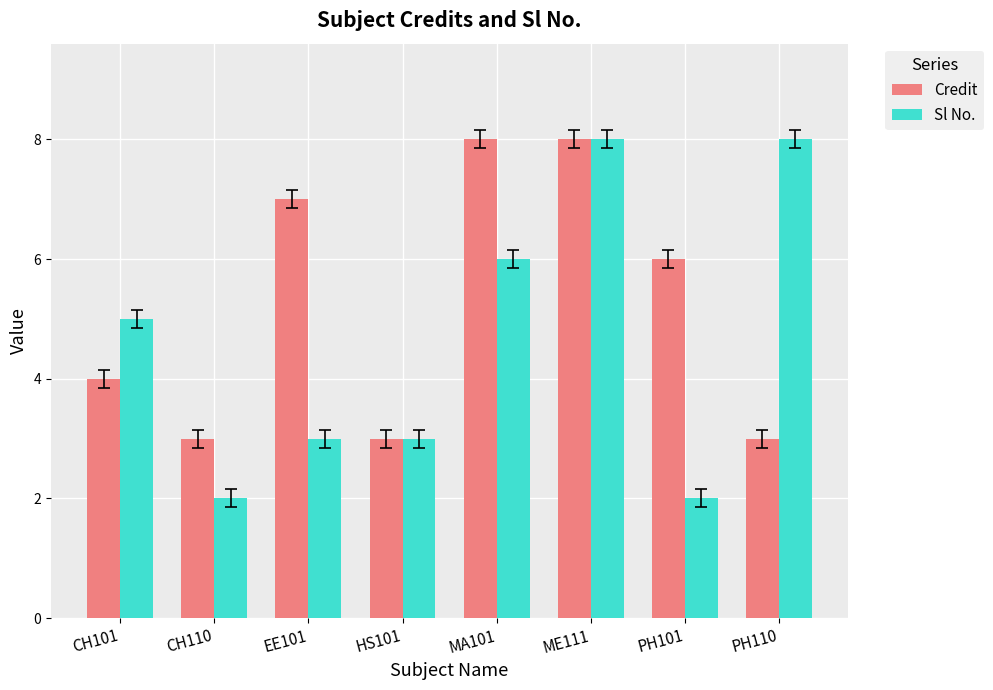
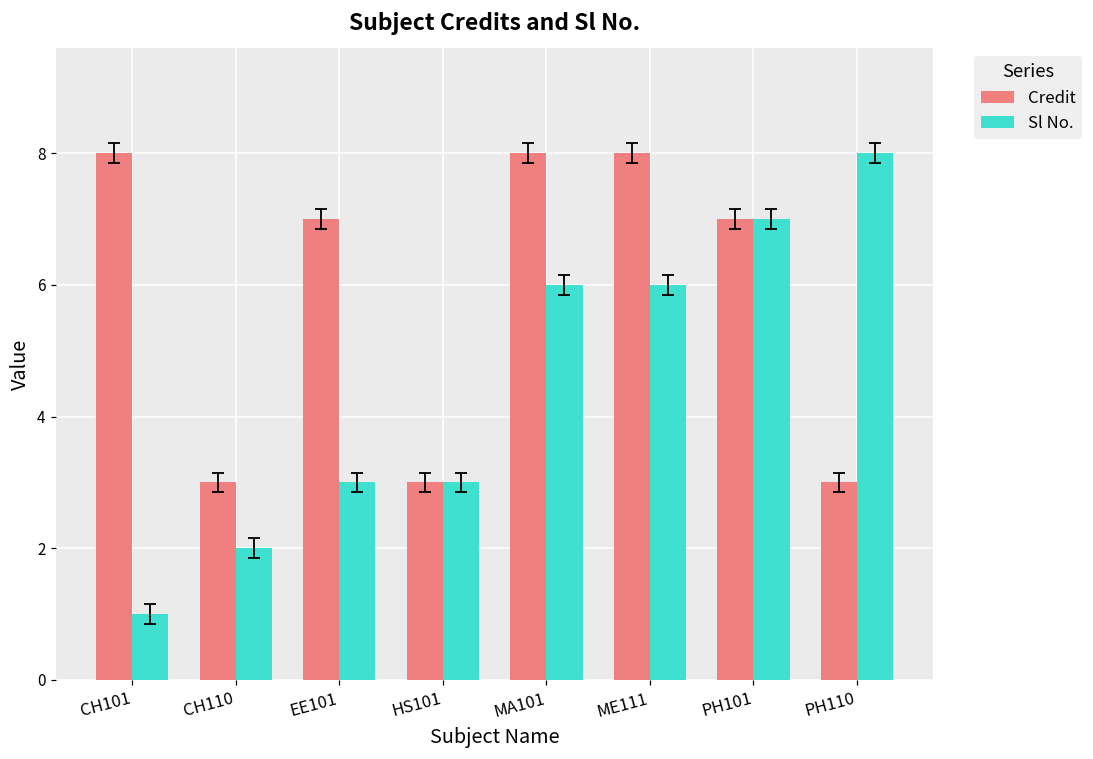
  {
    "Credit": {
-     "CH101": 4,
+     "CH101": 8,
      "CH110": 3,
      "EE101": 7,
      "HS101": 3,
      "MA101": 8,
      "ME111": 8,
-     "PH101": 6,
+     "PH101": 7,
      "PH110": 3
    },
    "Sl No.": {
-     "CH101": 5,
+     "CH101": 1,
      "CH110": 2,
      "EE101": 3,
      "HS101": 3,
      "MA101": 6,
-     "ME111": 8,
-     "PH101": 2,
+     "ME111": 6,
+     "PH101": 7,
      "PH110": 8
    }
  }
